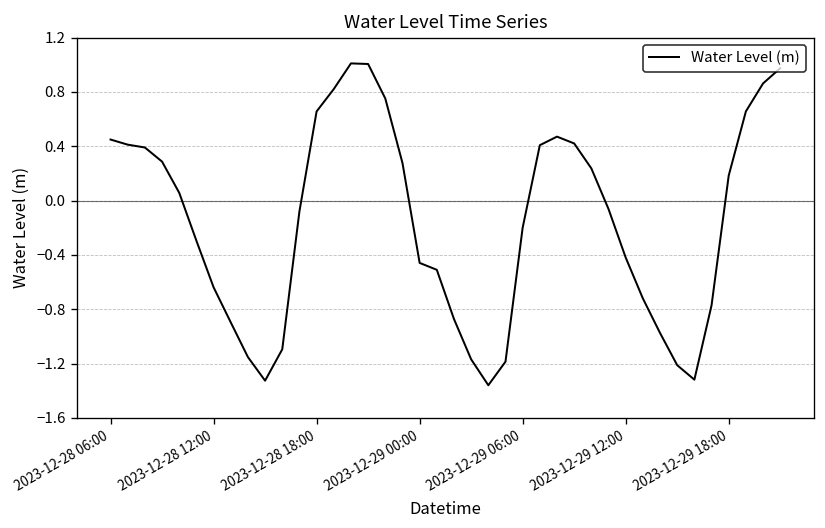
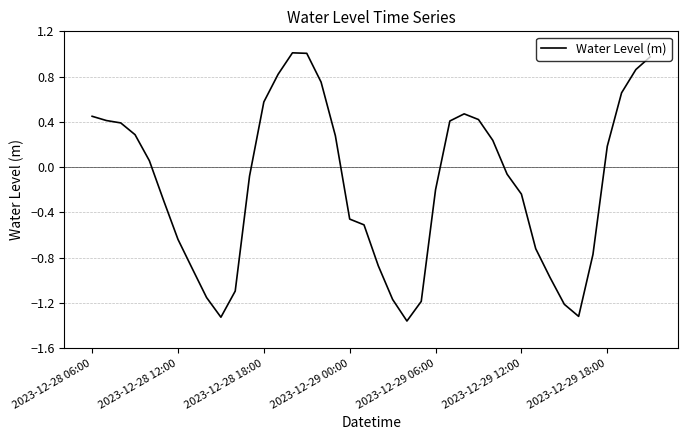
  {
    "2023-12-28 06:00": 0.45,
    "2023-12-28 12:00": -0.64,
-   "2023-12-28 18:00": 0.66,
+   "2023-12-28 18:00": 0.58,
    "2023-12-29 00:00": -0.46,
    "2023-12-29 06:00": -0.20,
-   "2023-12-29 12:00": -0.42,
+   "2023-12-29 12:00": -0.24,
    "2023-12-29 18:00": 0.18
  }
